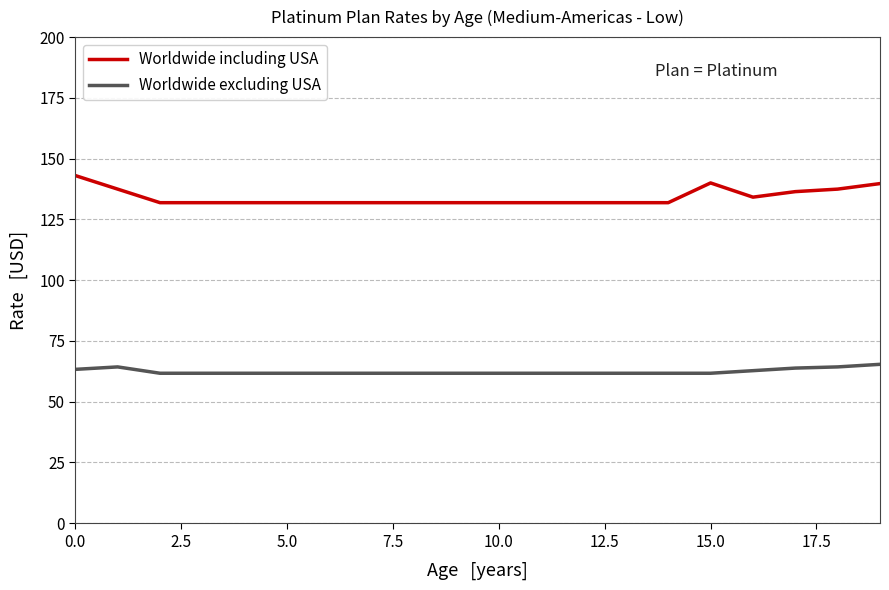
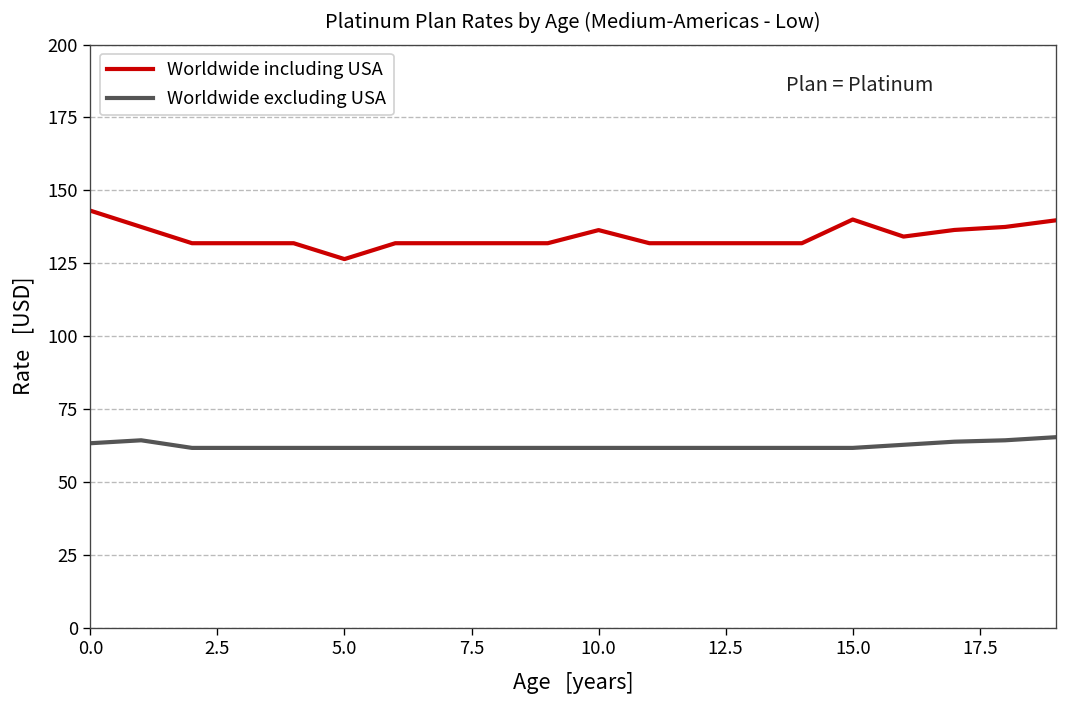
  {
    "Worldwide including USA": {
      "0.0": 143,
-     "5.0": 132,
-     "10.0": 132,
+     "5.0": 126,
+     "10.0": 136,
      "15.0": 140
    },
    "Worldwide excluding USA": {
      "0.0": 63,
      "5.0": 62,
      "10.0": 62,
      "15.0": 62
    }
  }
